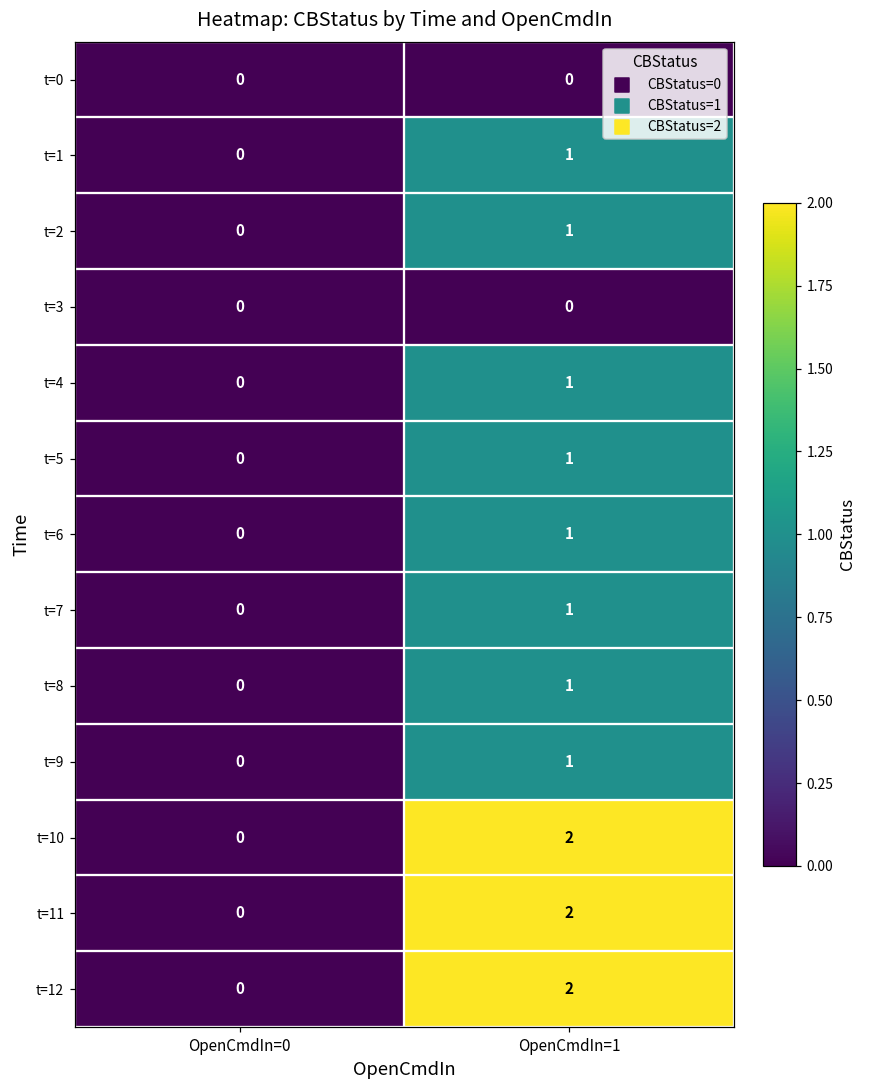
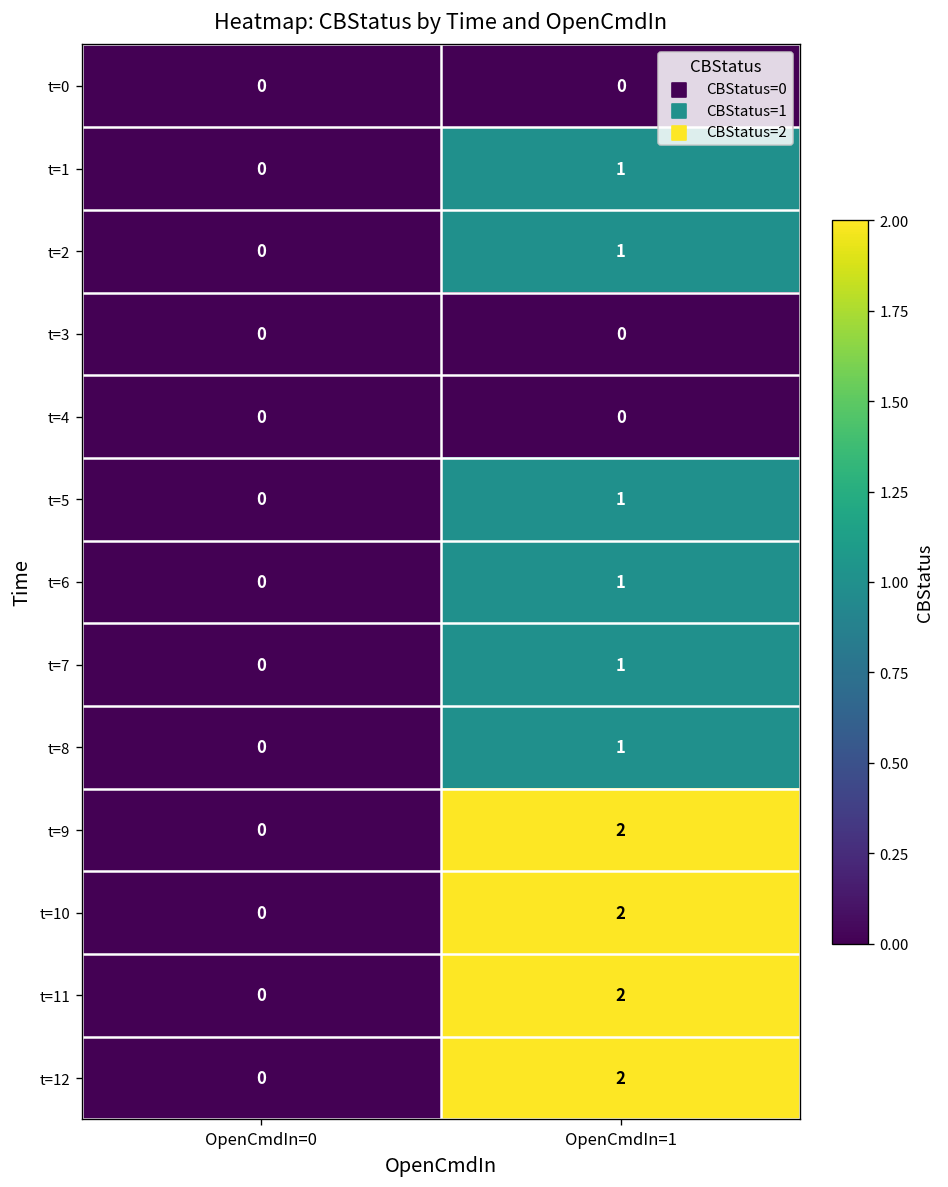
  {
    "t=0": {
      "OpenCmdIn=0": 0,
      "OpenCmdIn=1": 0
    },
    "t=1": {
      "OpenCmdIn=0": 0,
      "OpenCmdIn=1": 1
    },
    "t=2": {
      "OpenCmdIn=0": 0,
      "OpenCmdIn=1": 1
    },
    "t=3": {
      "OpenCmdIn=0": 0,
      "OpenCmdIn=1": 0
    },
    "t=4": {
      "OpenCmdIn=0": 0,
-     "OpenCmdIn=1": 1
+     "OpenCmdIn=1": 0
    },
    "t=5": {
      "OpenCmdIn=0": 0,
      "OpenCmdIn=1": 1
    },
    "t=6": {
      "OpenCmdIn=0": 0,
      "OpenCmdIn=1": 1
    },
    "t=7": {
      "OpenCmdIn=0": 0,
      "OpenCmdIn=1": 1
    },
    "t=8": {
      "OpenCmdIn=0": 0,
      "OpenCmdIn=1": 1
    },
    "t=9": {
      "OpenCmdIn=0": 0,
-     "OpenCmdIn=1": 1
+     "OpenCmdIn=1": 2
    },
    "t=10": {
      "OpenCmdIn=0": 0,
      "OpenCmdIn=1": 2
    },
    "t=11": {
      "OpenCmdIn=0": 0,
      "OpenCmdIn=1": 2
    },
    "t=12": {
      "OpenCmdIn=0": 0,
      "OpenCmdIn=1": 2
    }
  }
